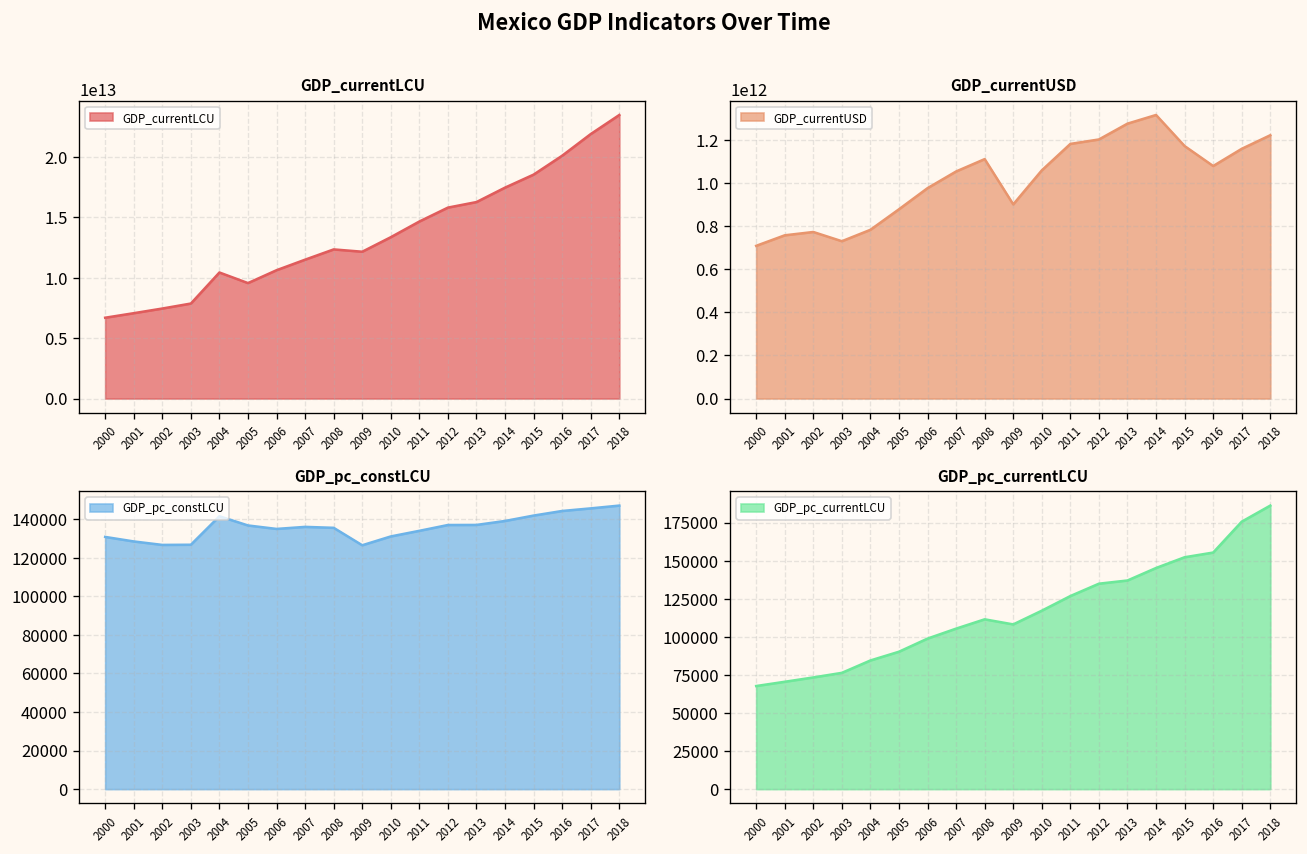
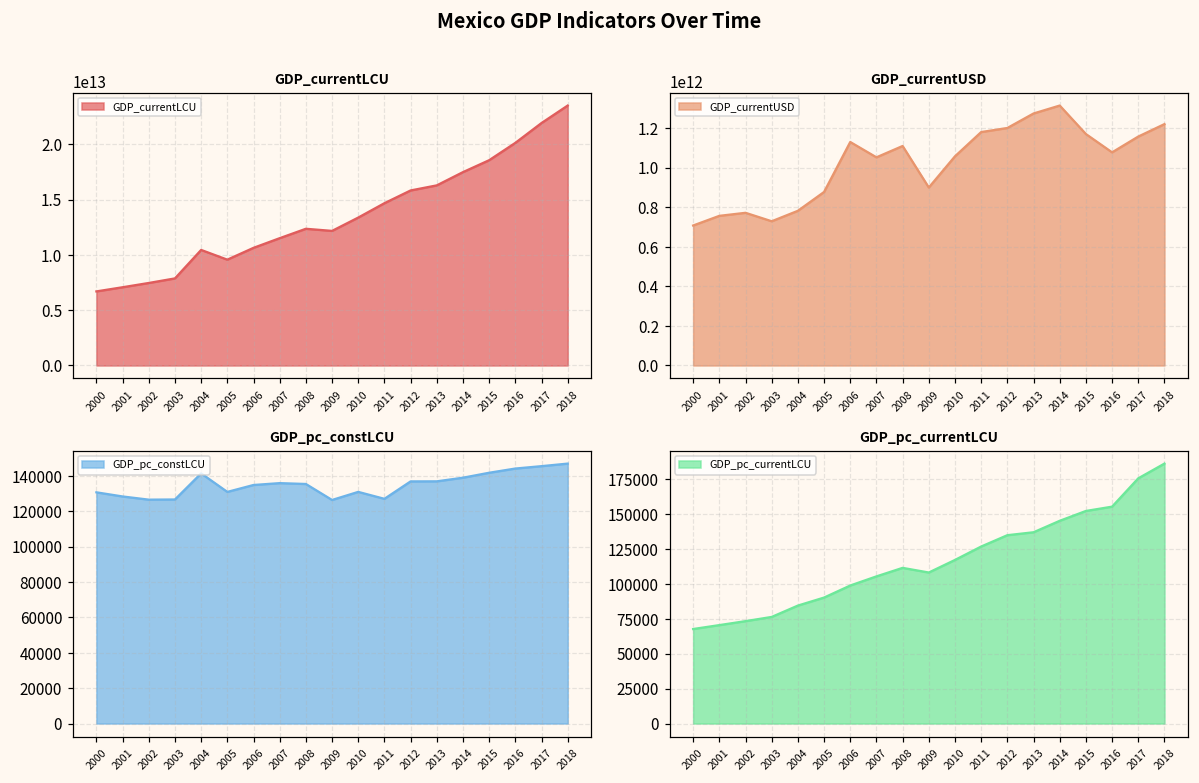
  {
    "GDP_currentLCU": {
      "2000": 6700000000000,
      "2001": 7100000000000,
      "2002": 7500000000000,
      "2003": 7900000000000,
      "2004": 10400000000000,
      "2005": 9600000000000,
      "2006": 10600000000000,
      "2007": 11500000000000,
      "2008": 12400000000000,
      "2009": 12200000000000,
      "2010": 13400000000000,
      "2011": 14700000000000,
      "2012": 15800000000000,
      "2013": 16300000000000,
      "2014": 17500000000000,
      "2015": 18600000000000,
      "2016": 20100000000000,
      "2017": 21900000000000,
      "2018": 23500000000000
    },
    "GDP_currentUSD": {
      "2000": 710000000000,
      "2001": 760000000000,
      "2002": 770000000000,
      "2003": 730000000000,
      "2004": 780000000000,
      "2005": 880000000000,
-     "2006": 980000000000,
+     "2006": 1130000000000,
      "2007": 1050000000000,
      "2008": 1110000000000,
      "2009": 900000000000,
      "2010": 1060000000000,
      "2011": 1180000000000,
      "2012": 1200000000000,
      "2013": 1270000000000,
      "2014": 1310000000000,
      "2015": 1170000000000,
      "2016": 1080000000000,
      "2017": 1160000000000,
      "2018": 1220000000000
    },
    "GDP_pc_constLCU": {
      "2000": 131000,
      "2001": 128000,
      "2002": 127000,
      "2003": 127000,
-     "2005": 137000,
+     "2005": 131000,
      "2006": 135000,
      "2007": 136000,
      "2008": 135000,
      "2009": 126000,
      "2010": 131000,
-     "2011": 134000,
+     "2011": 127000,
      "2012": 137000,
      "2013": 137000,
      "2014": 139000,
      "2015": 142000,
      "2016": 144000,
      "2017": 146000,
      "2018": 147000
    },
    "GDP_pc_currentLCU": {
      "2000": 68000,
      "2001": 70000,
      "2002": 73000,
      "2003": 76000,
      "2004": 84000,
      "2005": 90000,
      "2006": 99000,
      "2007": 105000,
      "2008": 111000,
      "2009": 108000,
      "2010": 117000,
      "2011": 127000,
      "2012": 135000,
      "2013": 137000,
      "2014": 145000,
      "2015": 152000,
      "2016": 155000,
      "2017": 176000,
      "2018": 186000
    }
  }
